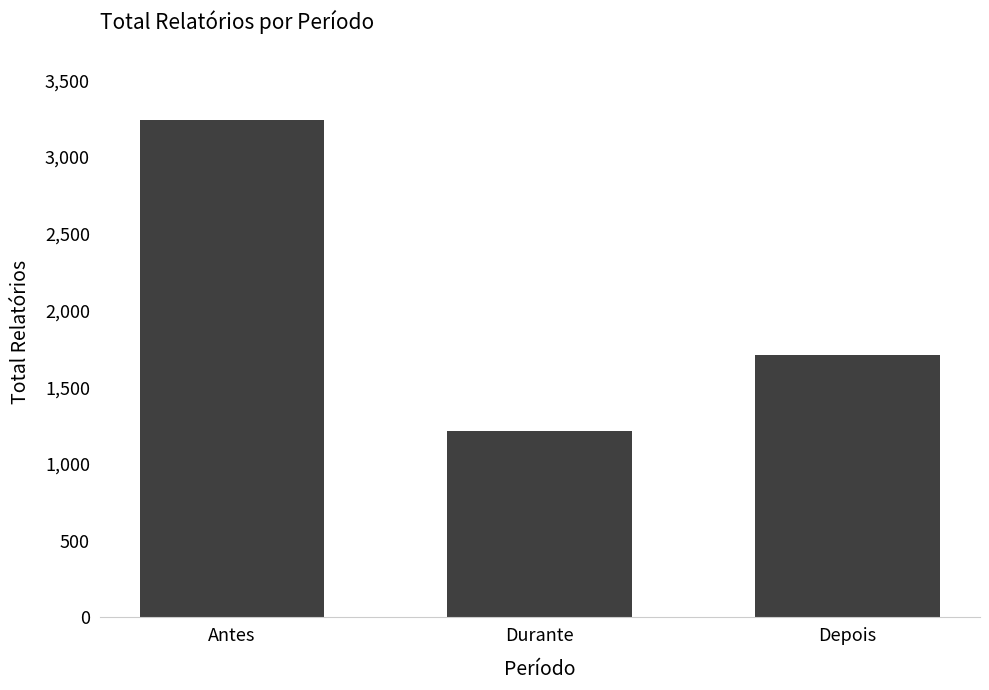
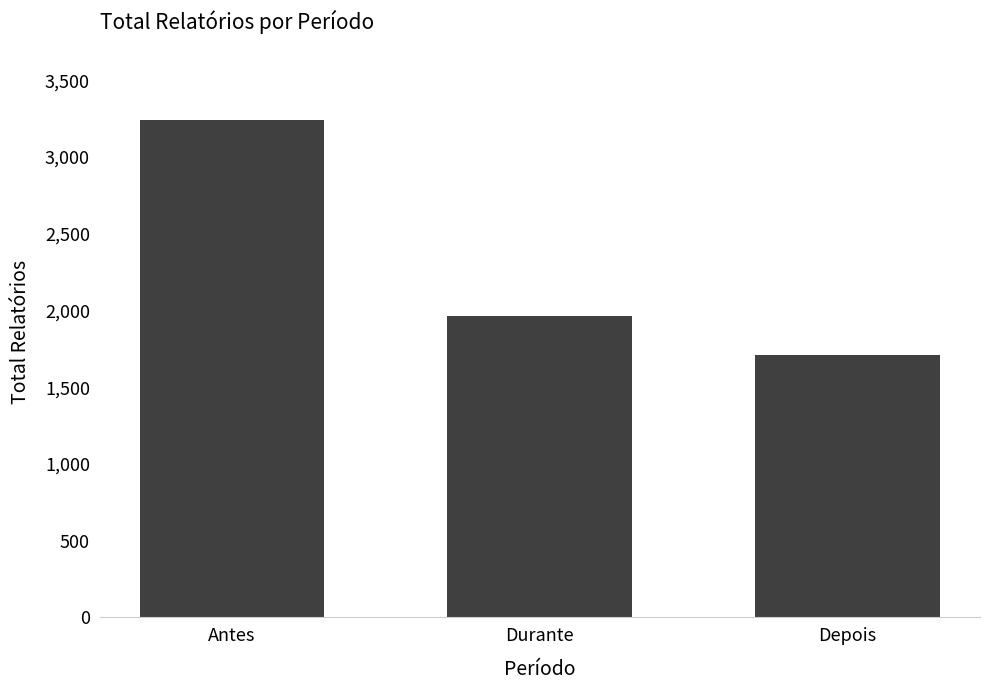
  {
    "Antes": "3,240",
-   "Durante": "1,220",
+   "Durante": "1,970",
    "Depois": "1,710"
  }
